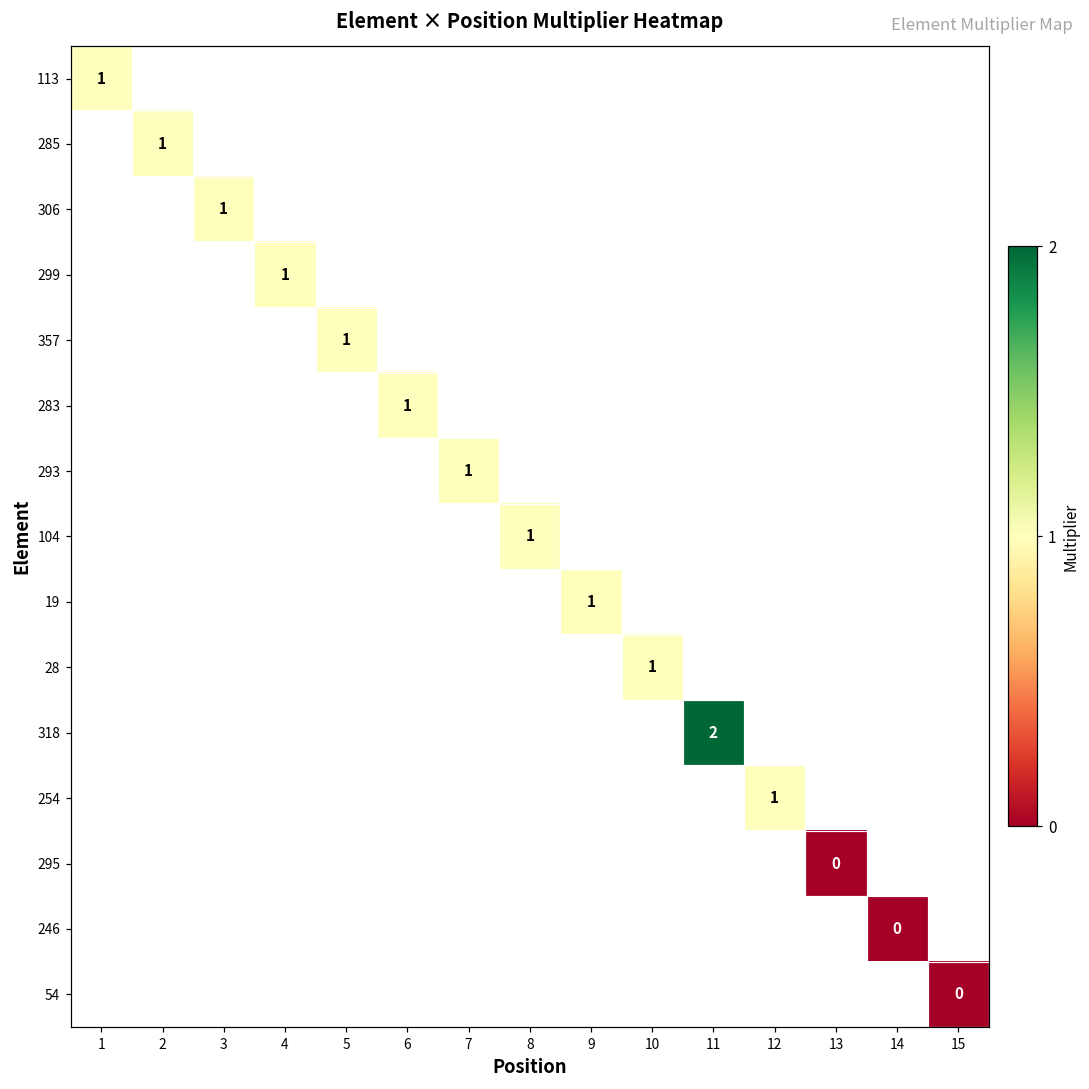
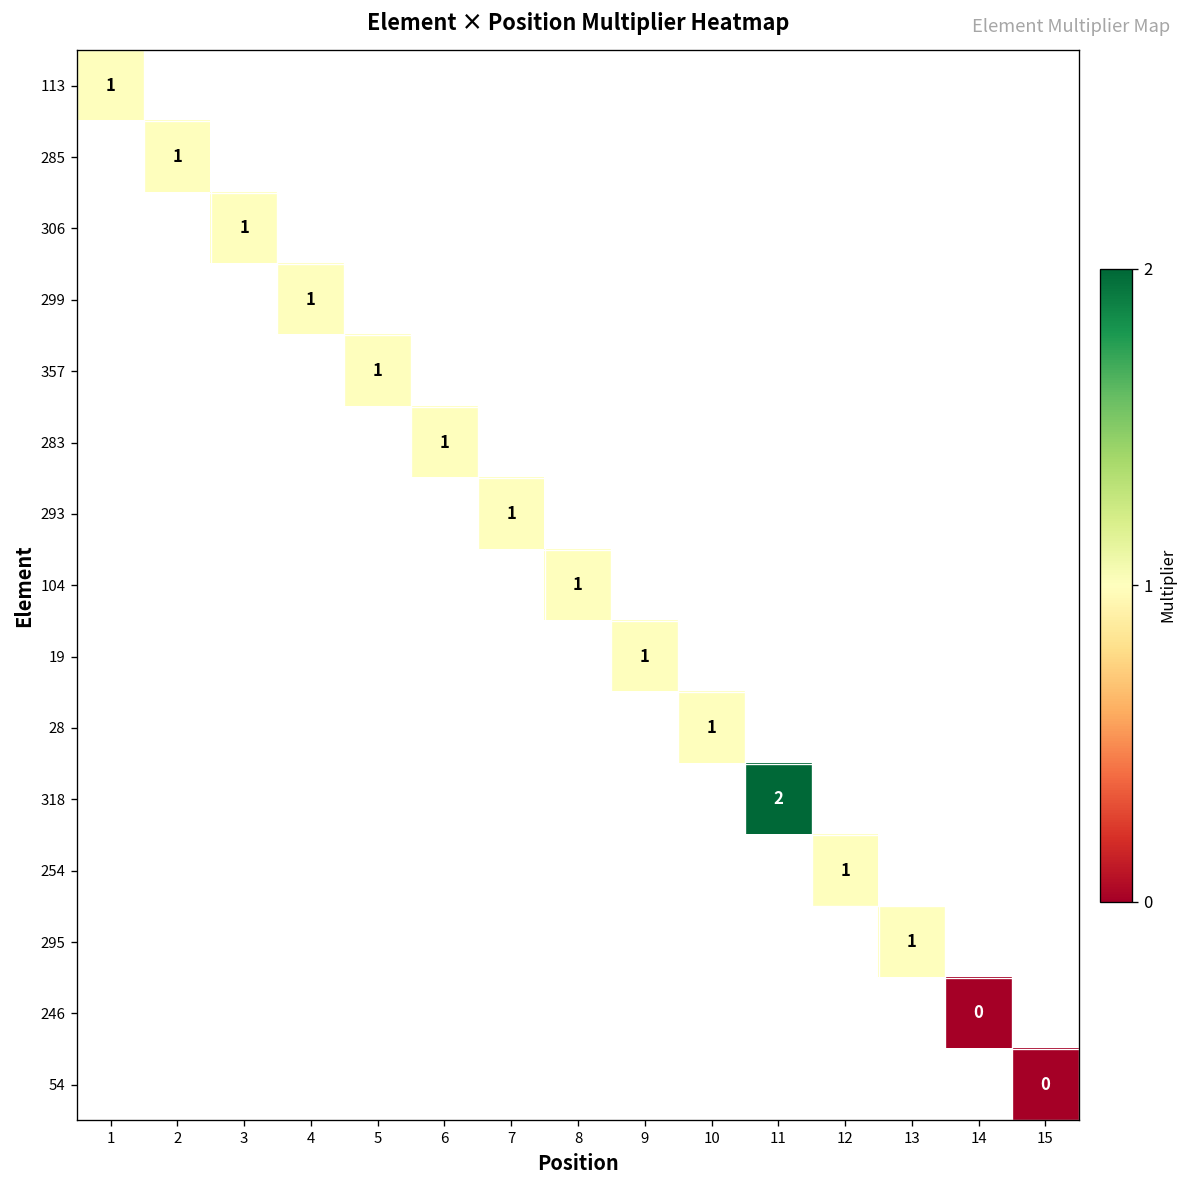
  {
    "113": {
      "1": 1
    },
    "285": {
      "2": 1
    },
    "306": {
      "3": 1
    },
    "299": {
      "4": 1
    },
    "357": {
      "5": 1
    },
    "283": {
      "6": 1
    },
    "293": {
      "7": 1
    },
    "104": {
      "8": 1
    },
    "19": {
      "9": 1
    },
    "28": {
      "10": 1
    },
    "318": {
      "11": 2
    },
    "254": {
      "12": 1
    },
    "295": {
-     "13": 0
+     "13": 1
    },
    "246": {
      "14": 0
    },
    "54": {
      "15": 0
    }
  }
